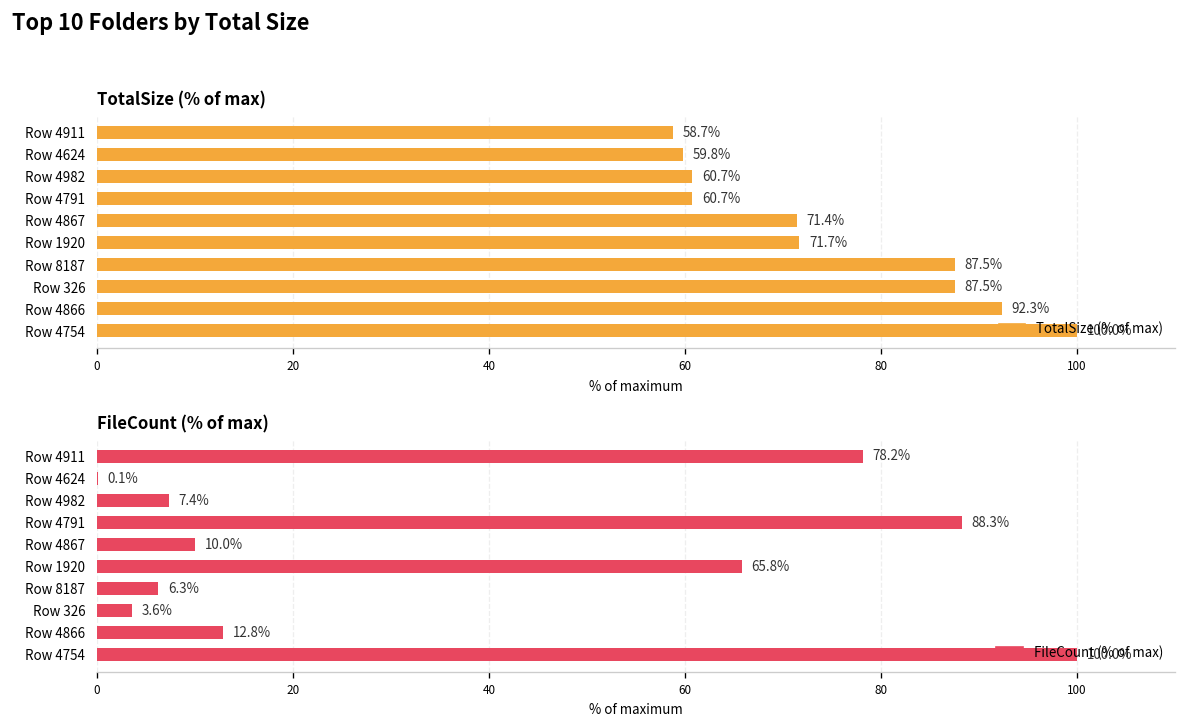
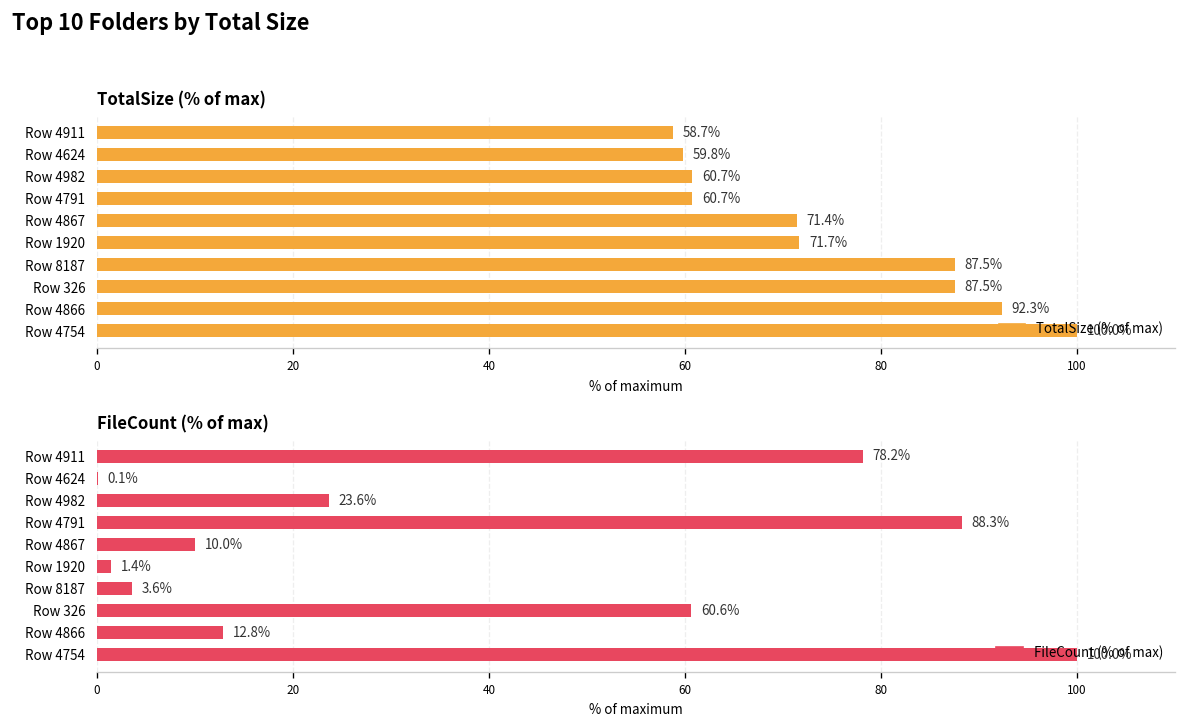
  {
    "TotalSize (% of max)": {
      "Row 4911": "58.7%",
      "Row 4624": "59.8%",
      "Row 4982": "60.7%",
      "Row 4791": "60.7%",
      "Row 4867": "71.4%",
      "Row 1920": "71.7%",
      "Row 8187": "87.5%",
      "Row 326": "87.5%",
      "Row 4866": "92.3%",
      "Row 4754": "100.0%"
    },
    "FileCount (% of max)": {
      "Row 4911": "78.2%",
      "Row 4624": "0.1%",
-     "Row 4982": "7.4%",
+     "Row 4982": "23.6%",
      "Row 4791": "88.3%",
      "Row 4867": "10.0%",
-     "Row 1920": "65.8%",
-     "Row 8187": "6.3%",
-     "Row 326": "3.6%",
+     "Row 1920": "1.4%",
+     "Row 8187": "3.6%",
+     "Row 326": "60.6%",
      "Row 4866": "12.8%",
      "Row 4754": "100.0%"
    }
  }
